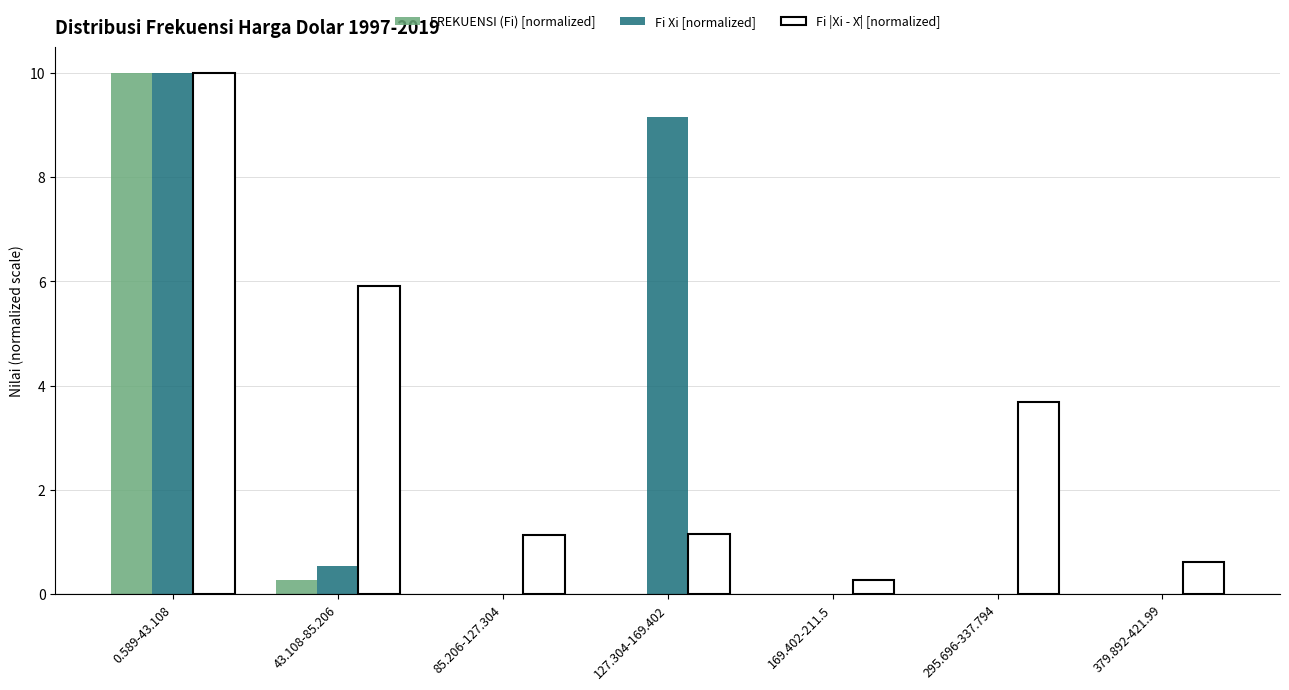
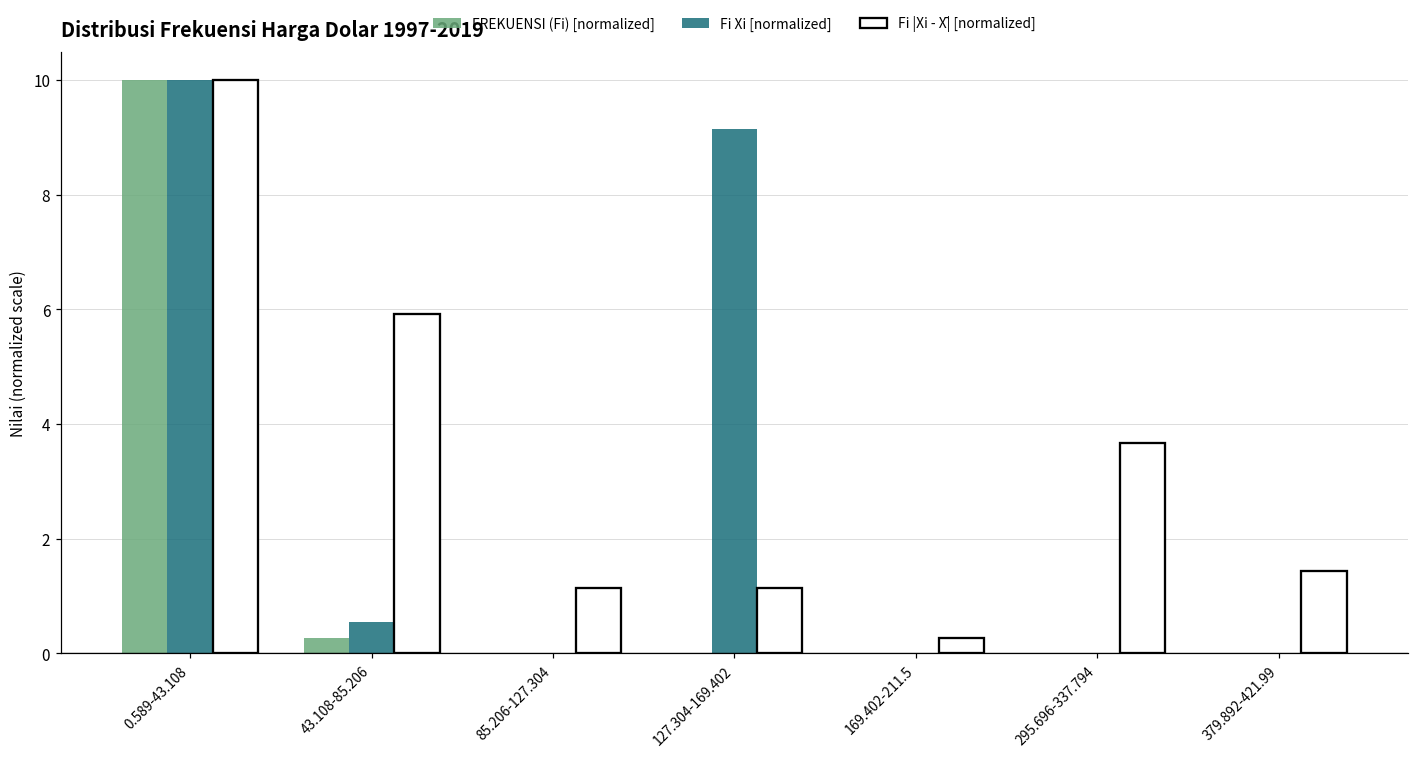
  {
    "FREKUENSI (Fi) [normalized]": {
      "0.589-43.108": 10.0,
      "43.108-85.206": 0.3
    },
    "Fi Xi [normalized]": {
      "0.589-43.108": 10.0,
      "43.108-85.206": 0.5,
      "127.304-169.402": 9.2
    },
    "Fi |Xi - X̄| [normalized]": {
      "0.589-43.108": 10.0,
      "43.108-85.206": 5.9,
      "85.206-127.304": 1.1,
      "127.304-169.402": 1.1,
      "169.402-211.5": 0.3,
      "295.696-337.794": 3.7,
-     "379.892-421.99": 0.6
+     "379.892-421.99": 1.4
    }
  }
